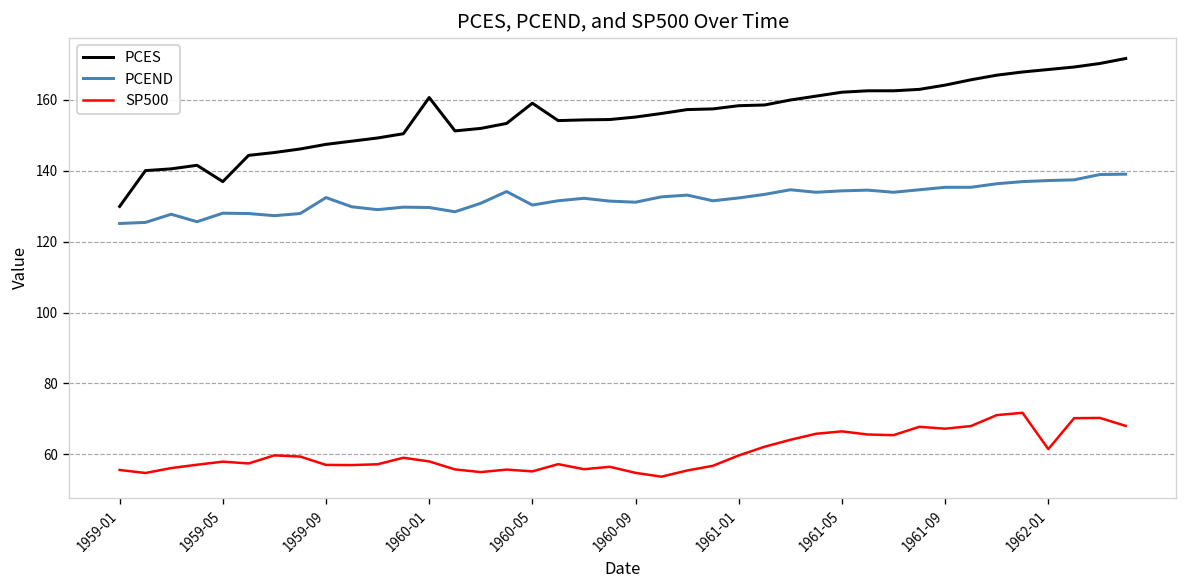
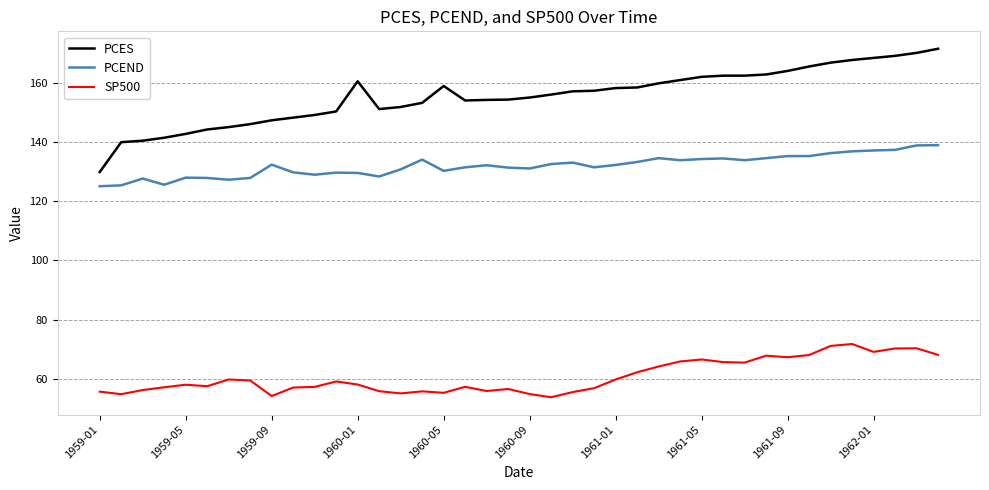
  {
    "PCES": {
      "1959-01": 130,
-     "1959-05": 137,
+     "1959-05": 143,
      "1959-09": 147,
      "1960-01": 161,
      "1960-05": 159,
      "1960-09": 155,
      "1961-01": 158,
      "1961-05": 162,
      "1961-09": 164,
      "1962-01": 169
    },
    "PCEND": {
      "1959-01": 125,
      "1959-05": 128,
      "1959-09": 132,
      "1960-01": 130,
      "1960-05": 130,
      "1960-09": 131,
      "1961-01": 132,
      "1961-05": 134,
      "1961-09": 135,
      "1962-01": 137
    },
    "SP500": {
      "1959-01": 56,
      "1959-05": 58,
-     "1959-09": 57,
+     "1959-09": 54,
      "1960-01": 58,
      "1960-05": 55,
      "1960-09": 55,
      "1961-01": 60,
      "1961-05": 67,
      "1961-09": 67,
-     "1962-01": 62
+     "1962-01": 69
    }
  }
